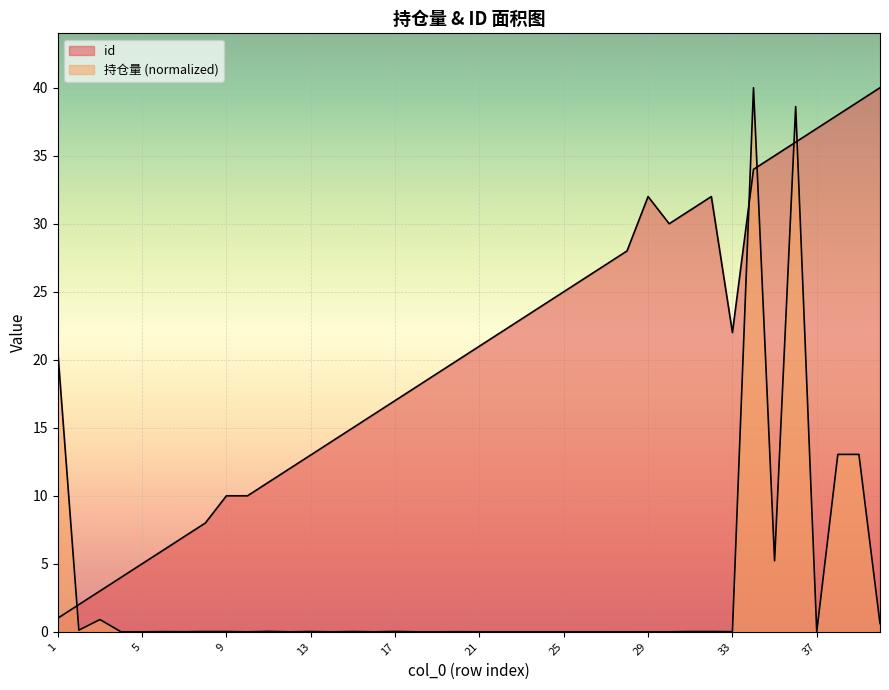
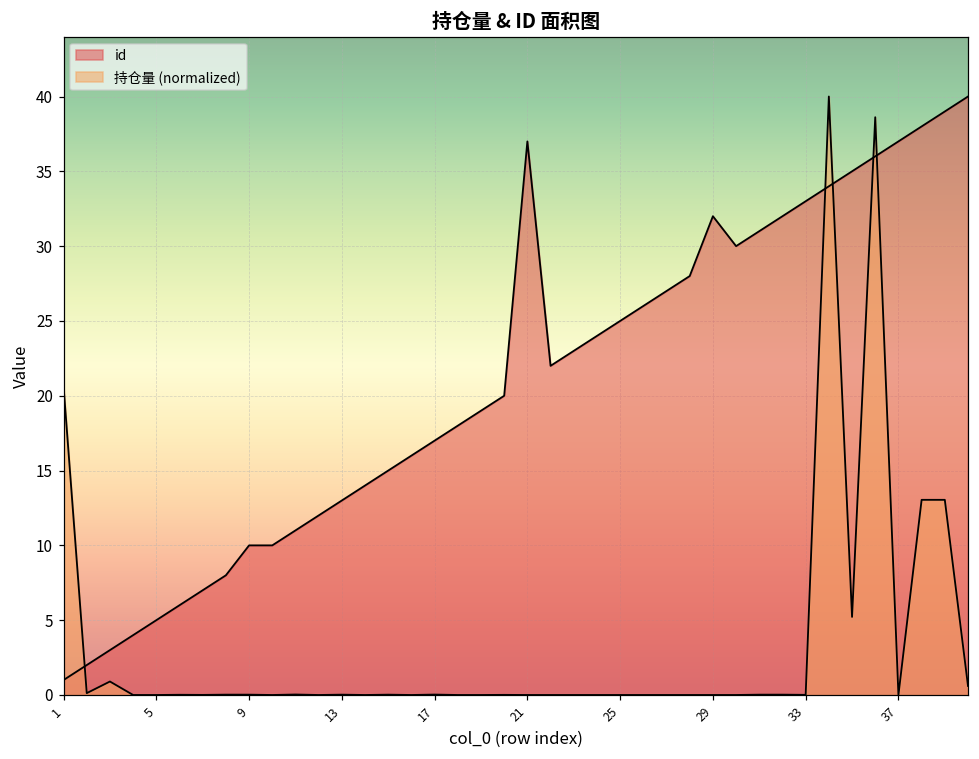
  {
    "id": {
      "1": 1,
      "5": 5,
      "9": 10,
      "13": 13,
      "17": 17,
-     "21": 21,
+     "21": 37,
      "25": 25,
      "29": 32,
-     "33": 22,
+     "33": 33,
      "37": 37
    },
    "持仓量 (normalized)": {
      "1": 20.6,
      "5": 0,
      "9": 0,
      "13": 0,
      "17": 0,
      "21": 0,
      "25": 0,
      "29": 0,
      "33": 0,
      "37": 0
    }
  }
